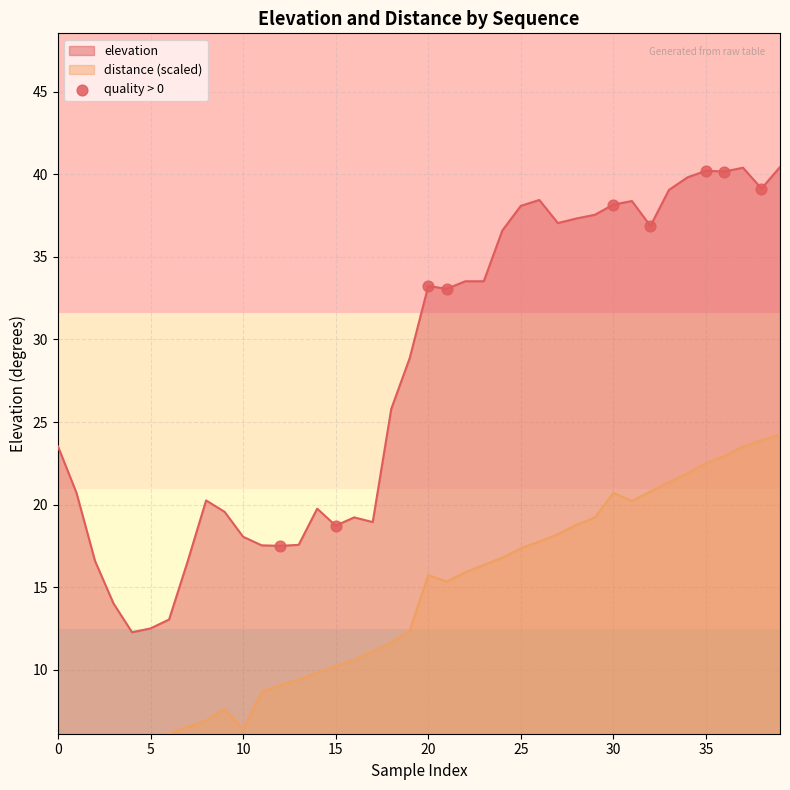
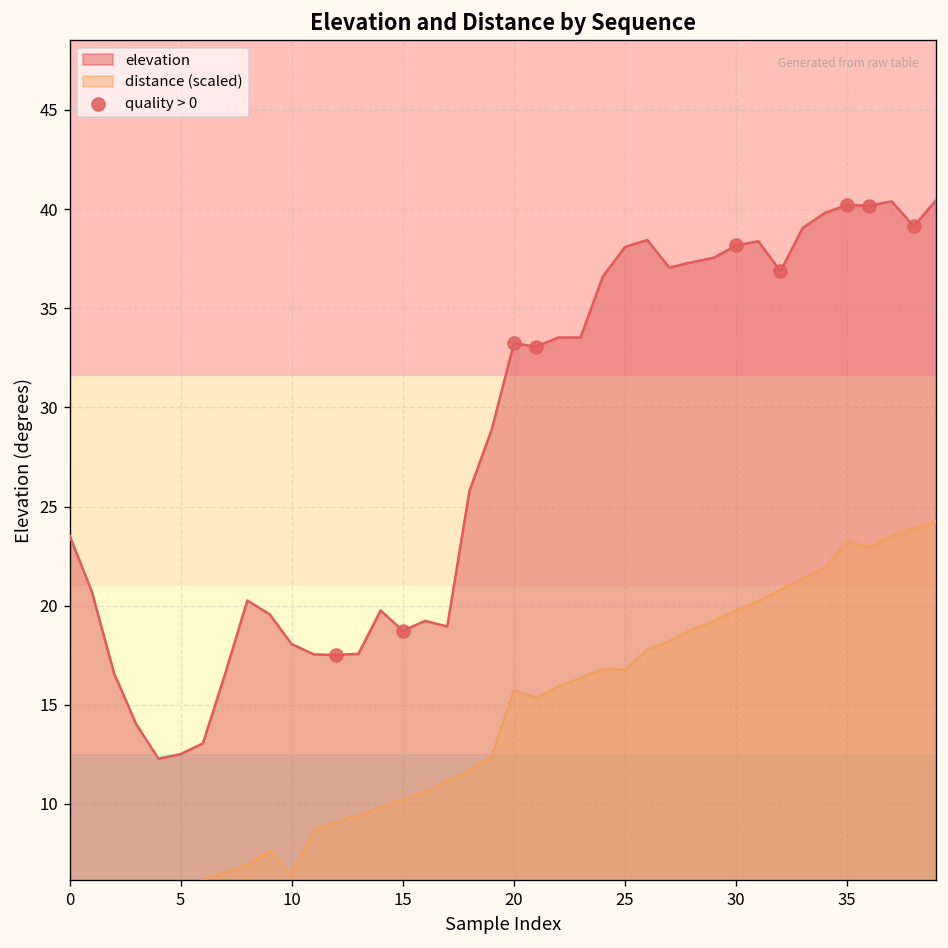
  {
    "distance (scaled)": {
      "10": 6.4,
      "15": 10.2,
      "20": 15.7,
-     "25": 17.4,
-     "30": 20.7,
-     "35": 22.5
+     "25": 16.8,
+     "30": 19.7,
+     "35": 23.2
    }
  }
